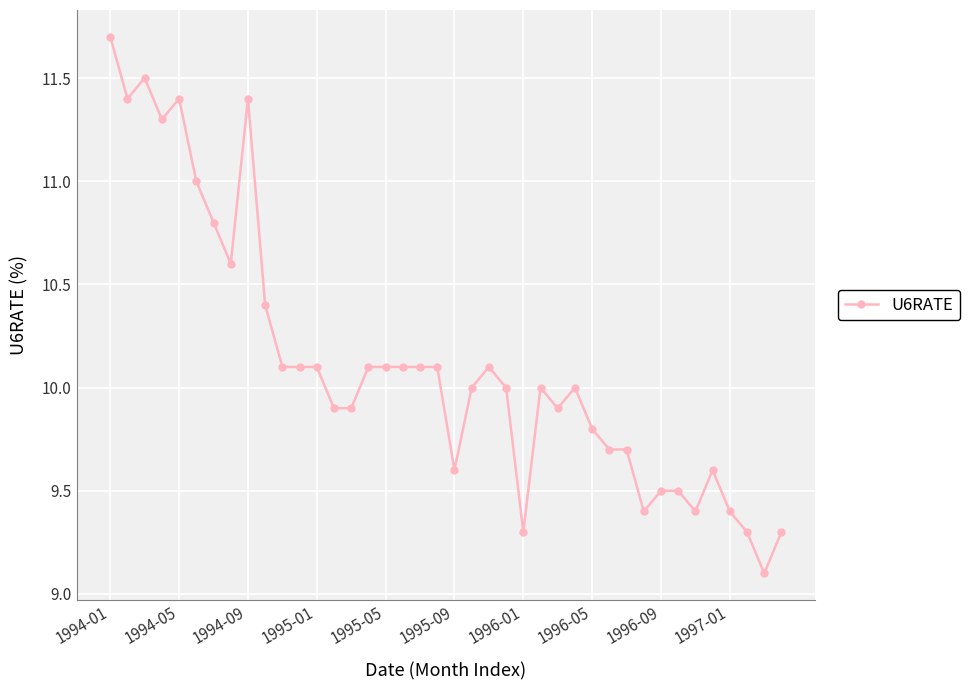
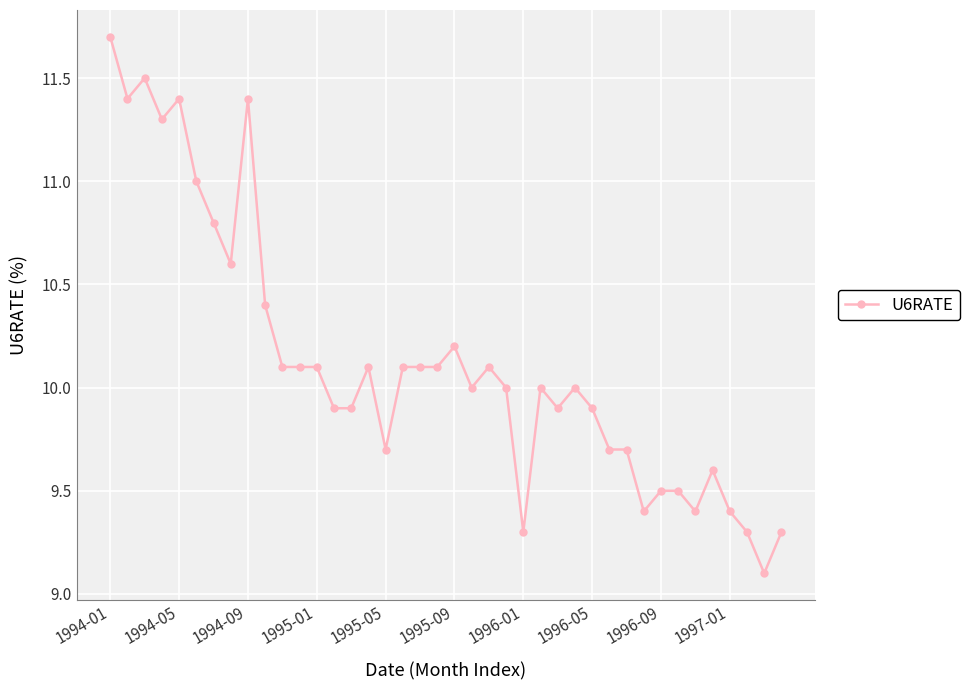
  {
    "1994-01": 11.7,
    "1994-05": 11.4,
    "1994-09": 11.4,
    "1995-01": 10.1,
-   "1995-05": 10.1,
-   "1995-09": 9.6,
+   "1995-05": 9.7,
+   "1995-09": 10.2,
    "1996-01": 9.3,
-   "1996-05": 9.8,
+   "1996-05": 9.9,
    "1996-09": 9.5,
    "1997-01": 9.4
  }
